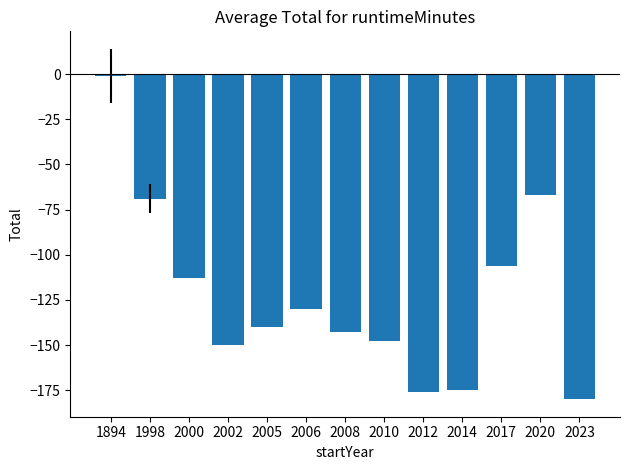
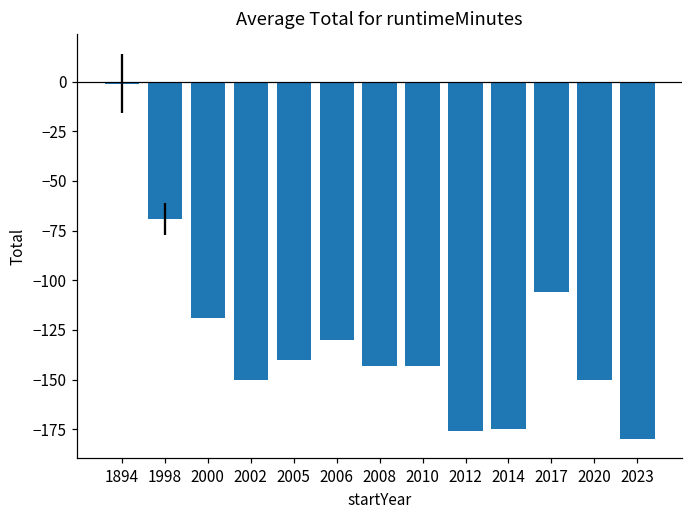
  {
    "1998": -69,
-   "2000": -113,
+   "2000": -119,
    "2002": -150,
    "2005": -140,
    "2006": -130,
    "2008": -143,
-   "2010": -148,
+   "2010": -143,
    "2012": -176,
    "2014": -175,
    "2017": -106,
-   "2020": -67,
+   "2020": -150,
    "2023": -180
  }
